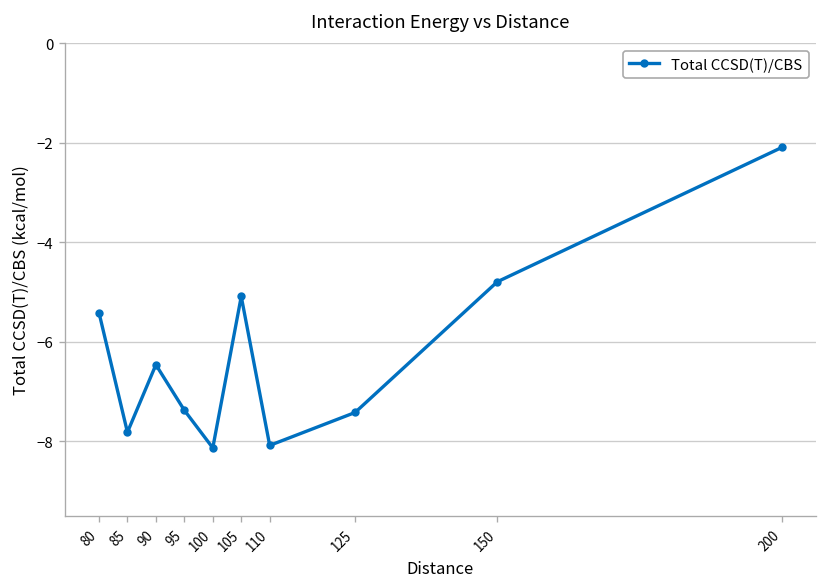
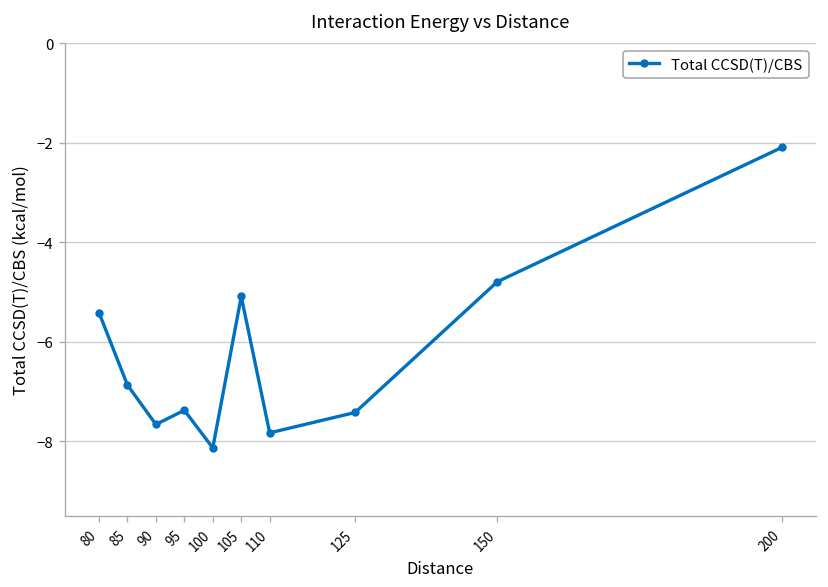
  {
    "80": -5.4,
-   "85": -7.8,
-   "90": -6.5,
+   "85": -6.9,
+   "90": -7.7,
    "95": -7.4,
    "100": -8.1,
    "105": -5.1,
-   "110": -8.1,
+   "110": -7.8,
    "125": -7.4,
    "150": -4.8,
    "200": -2.1
  }
